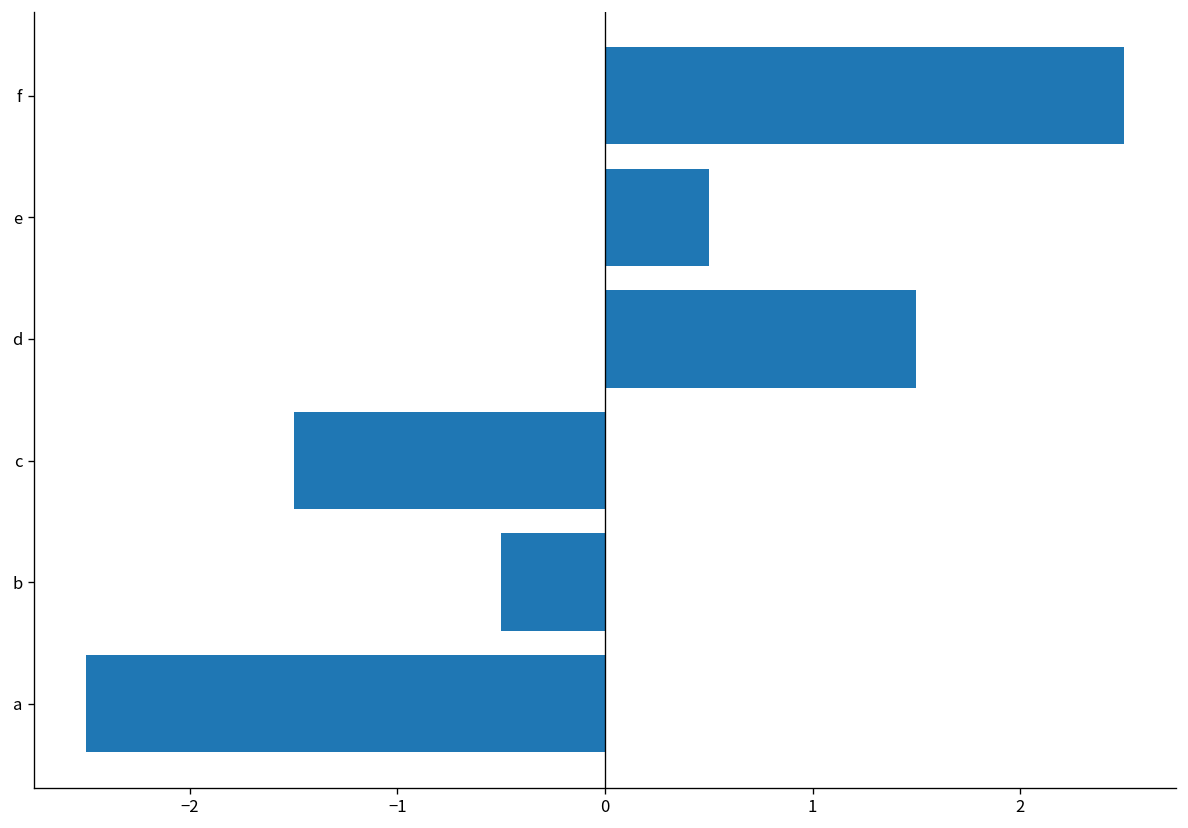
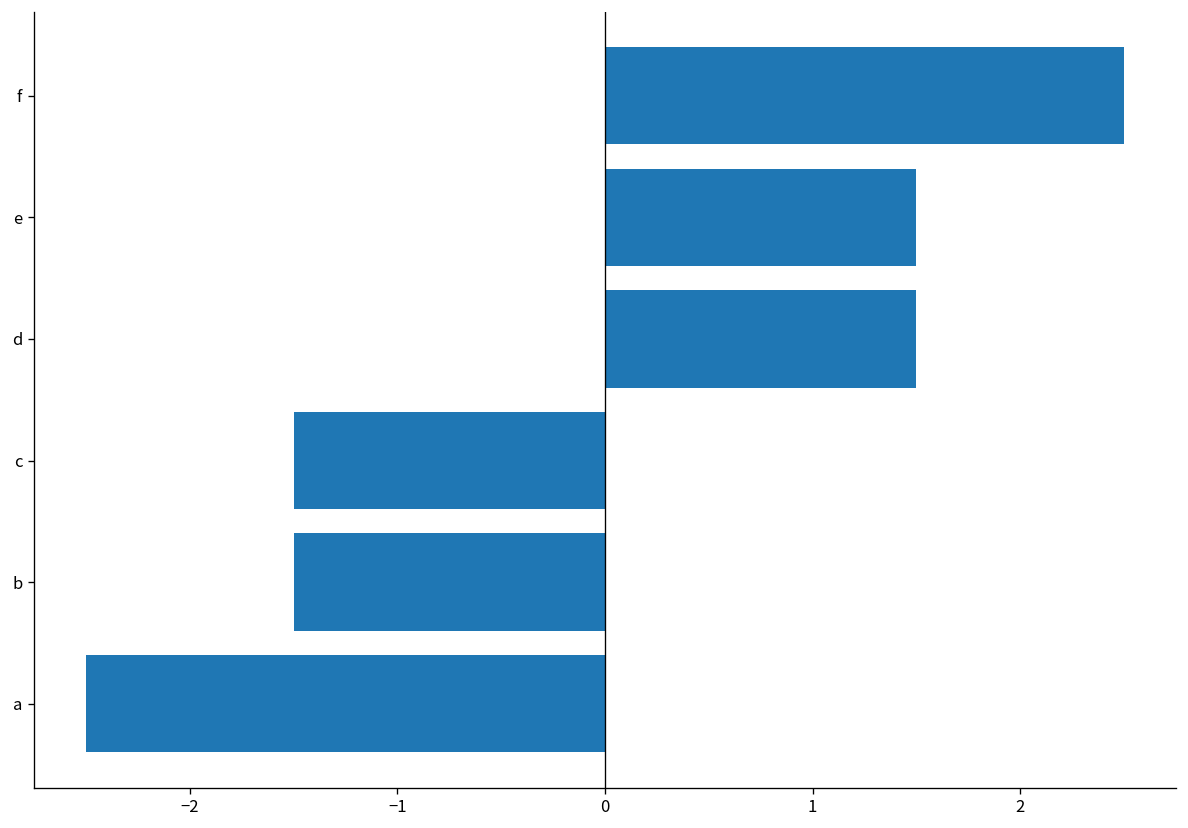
  {
    "f": 2.50,
-   "e": 0.50,
+   "e": 1.50,
    "d": 1.50,
    "c": -1.50,
-   "b": -0.50,
+   "b": -1.50,
    "a": -2.50
  }
